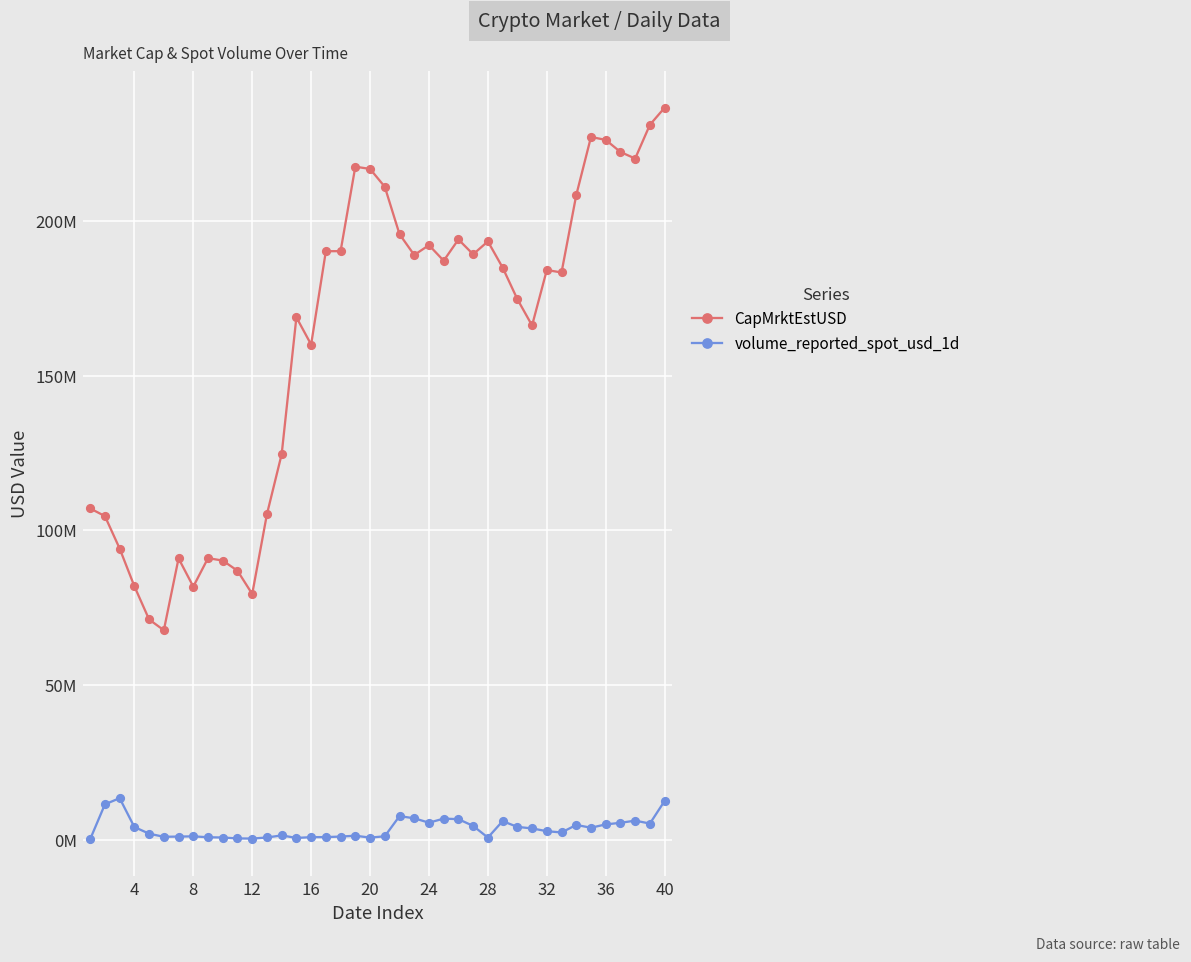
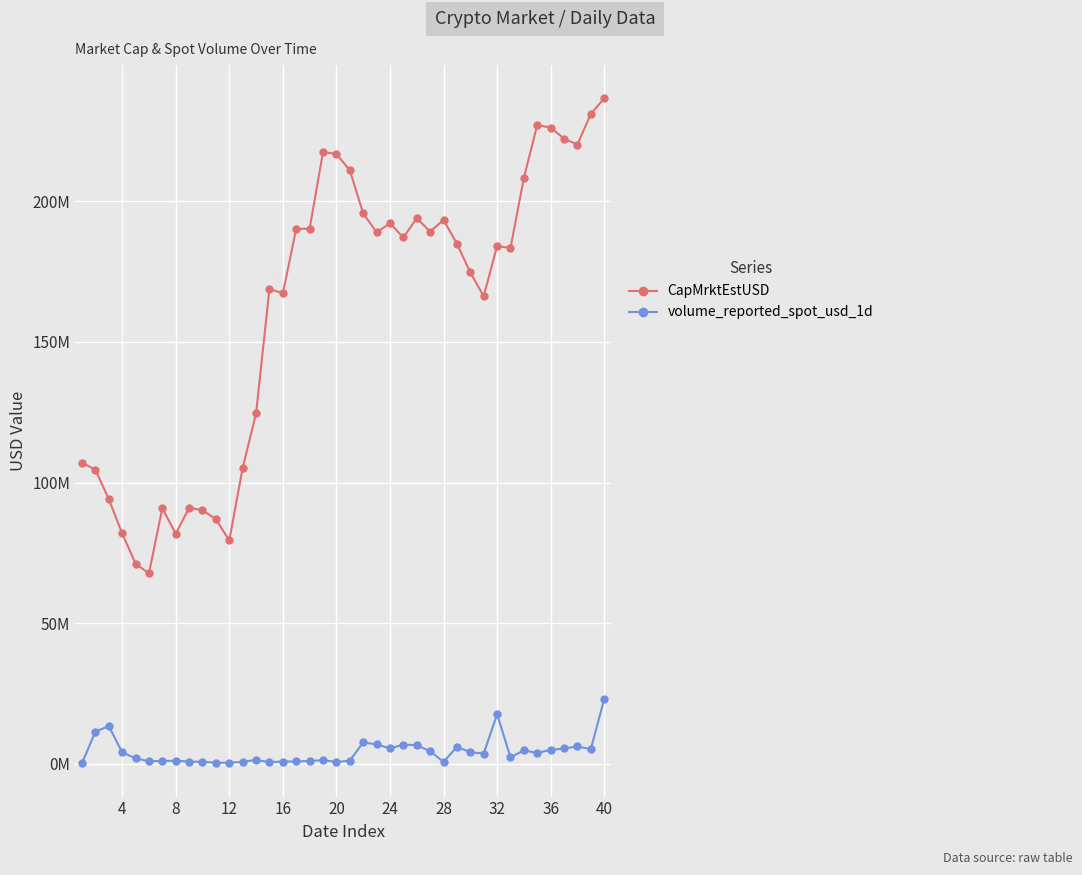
  {
    "CapMrktEstUSD": {
      "4": 82000000,
      "8": 82000000,
      "12": 79000000,
-     "16": 160000000,
+     "16": 167000000,
      "20": 217000000,
      "24": 192000000,
      "28": 193000000,
      "32": 184000000,
      "36": 226000000,
      "40": 237000000
    },
    "volume_reported_spot_usd_1d": {
      "4": 4000000,
      "8": 1000000,
      "12": 0,
      "16": 1000000,
      "20": 1000000,
      "24": 5000000,
      "28": 1000000,
-     "32": 3000000,
+     "32": 18000000,
      "36": 5000000,
-     "40": 13000000
+     "40": 23000000
    }
  }
